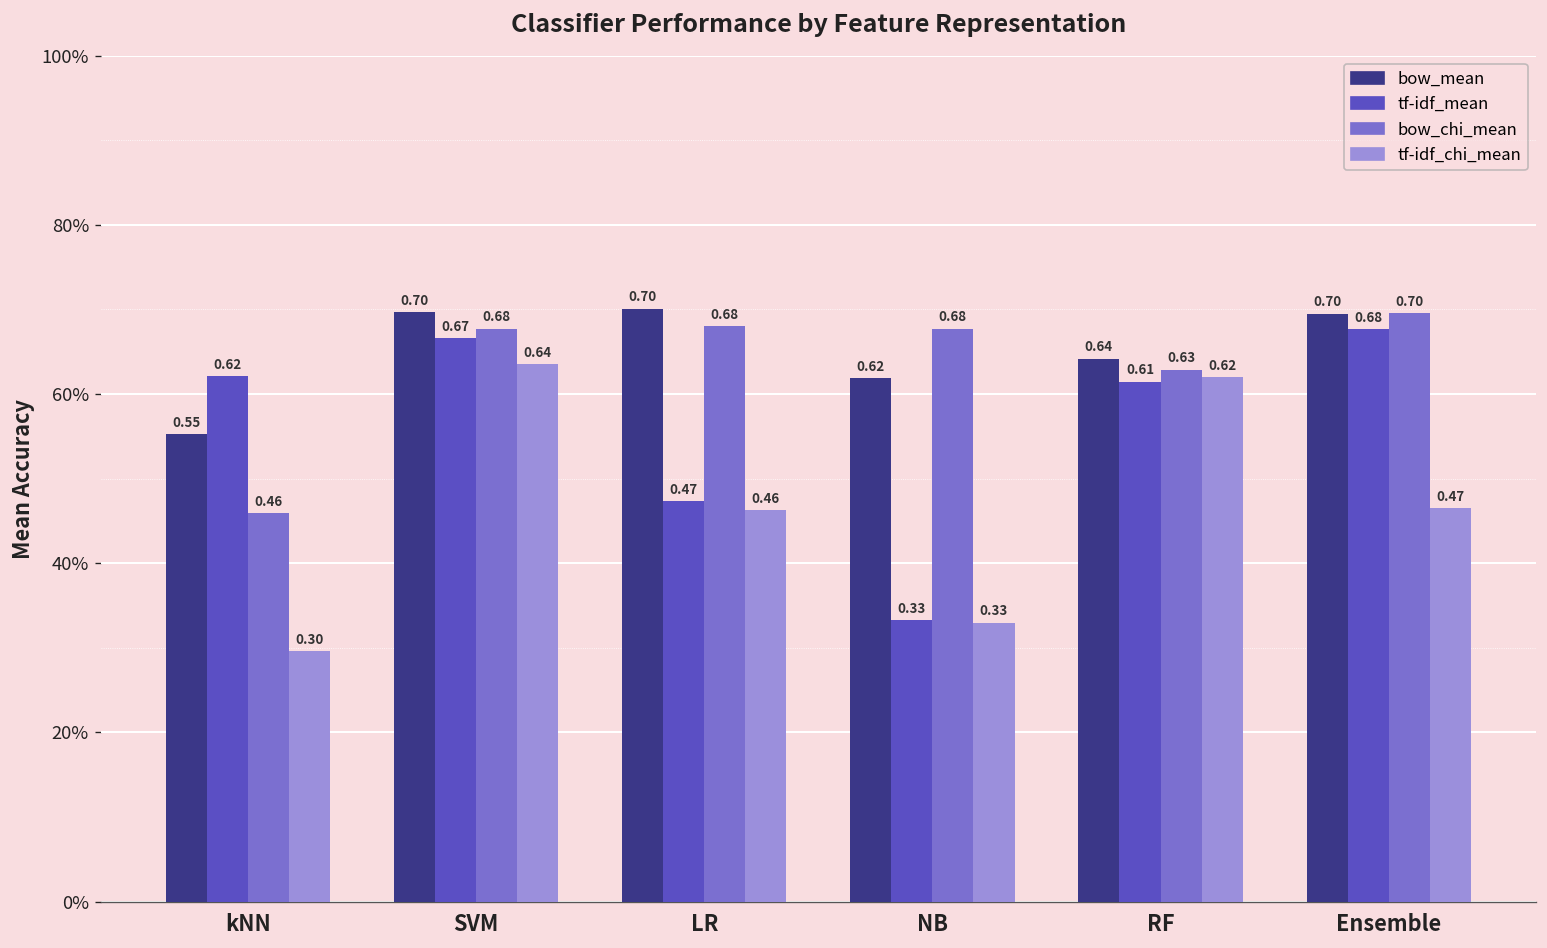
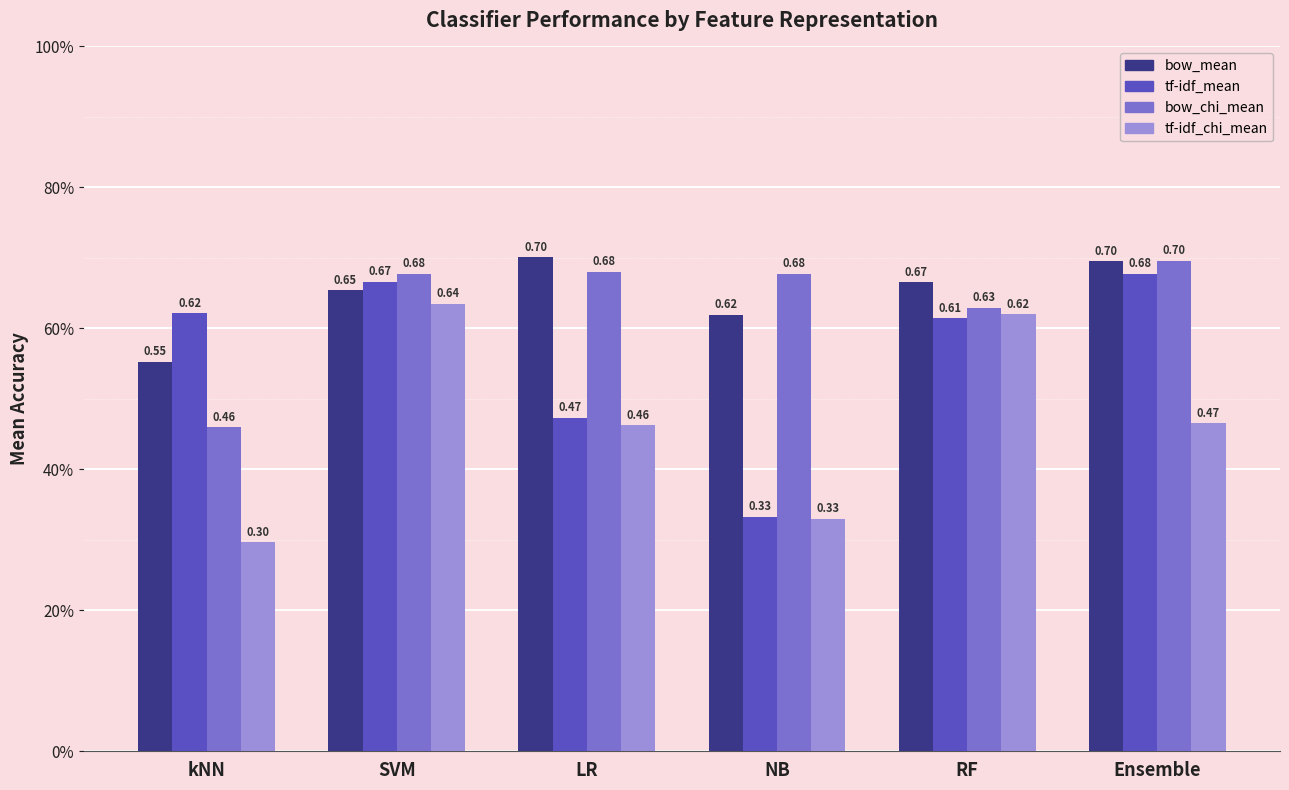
  {
    "bow_mean": {
      "kNN": 0.55,
-     "SVM": 0.70,
+     "SVM": 0.65,
      "LR": 0.70,
      "NB": 0.62,
-     "RF": 0.64,
+     "RF": 0.67,
      "Ensemble": 0.70
    }
  }
